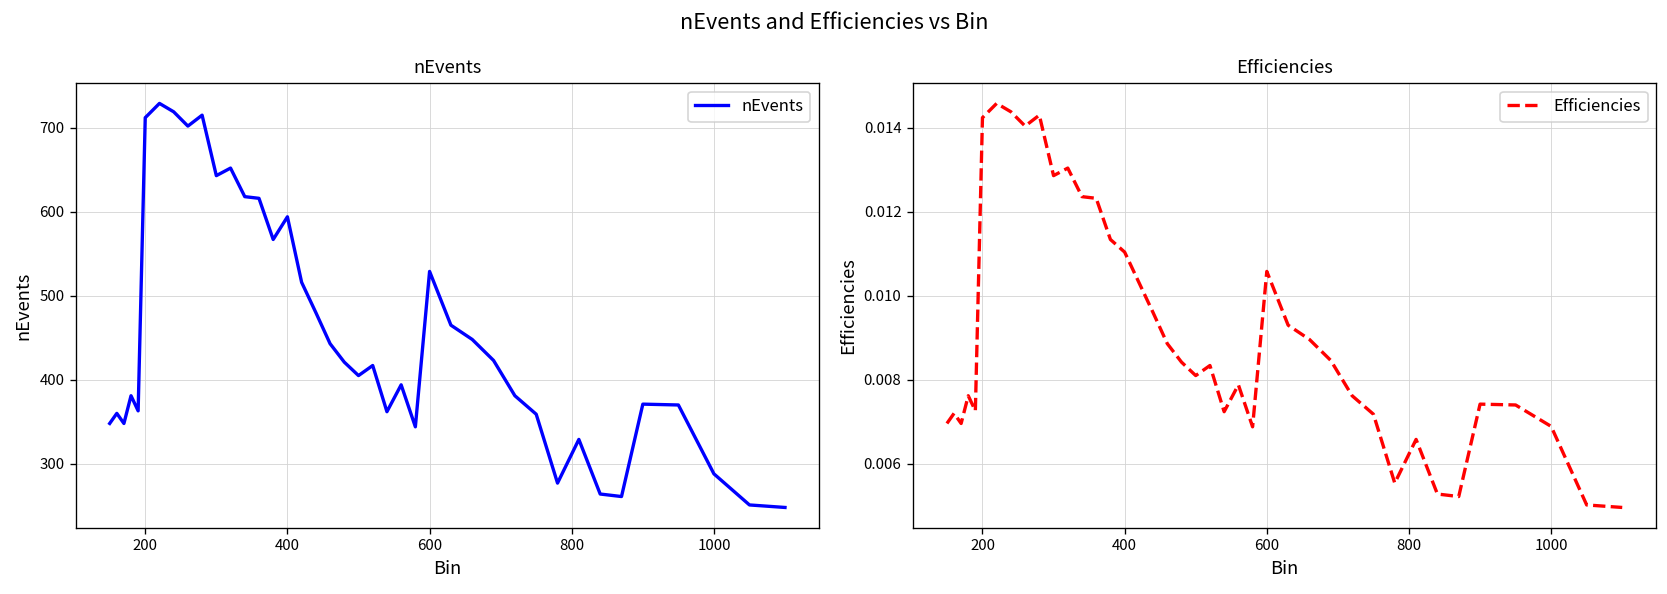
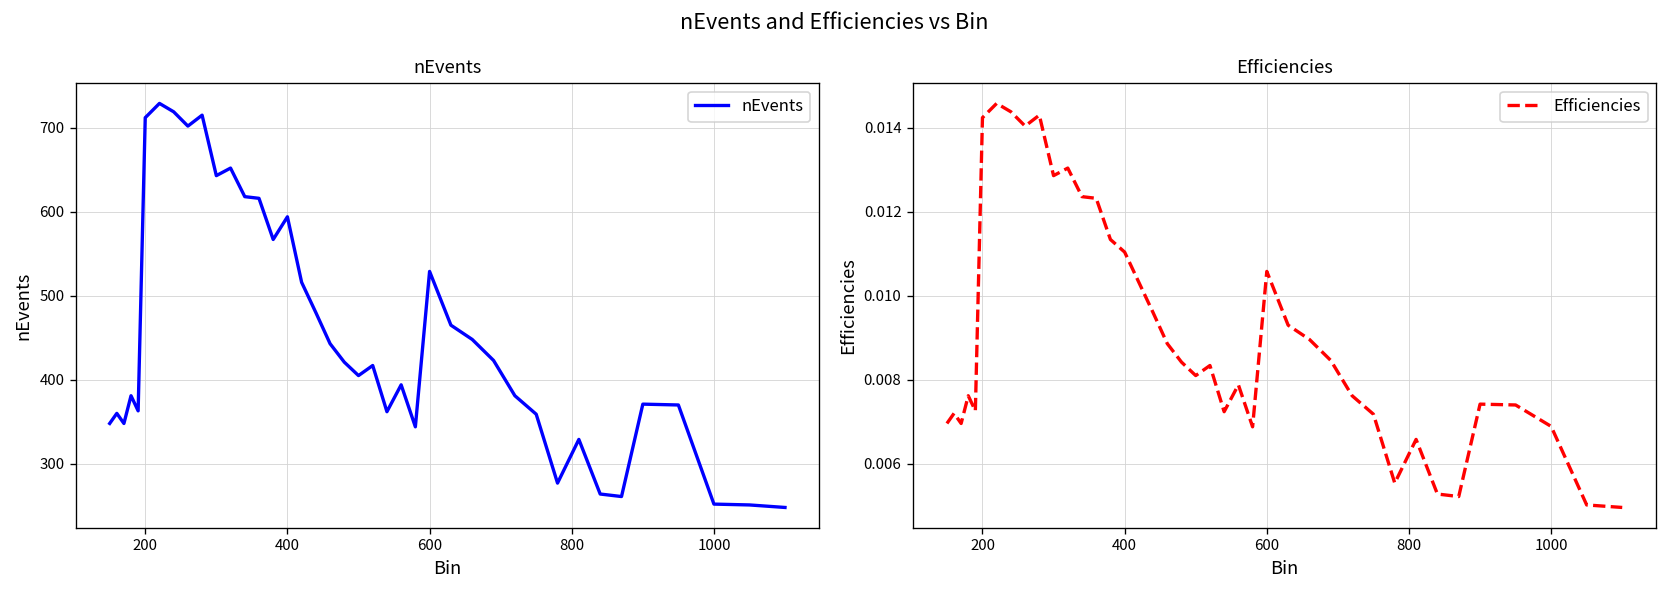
  {
    "nEvents": {
      "200": 710,
      "400": 590,
      "600": 530,
-     "1000": 290
+     "1000": 250
    },
    "Efficiencies": {
      "200": 0.0142,
      "400": 0.0110,
      "600": 0.0106,
      "1000": 0.0069
    }
  }
